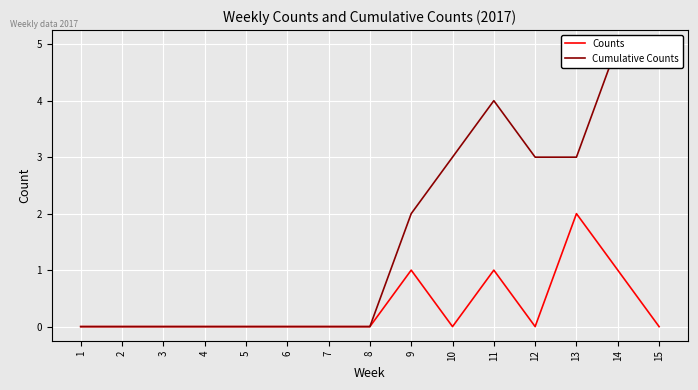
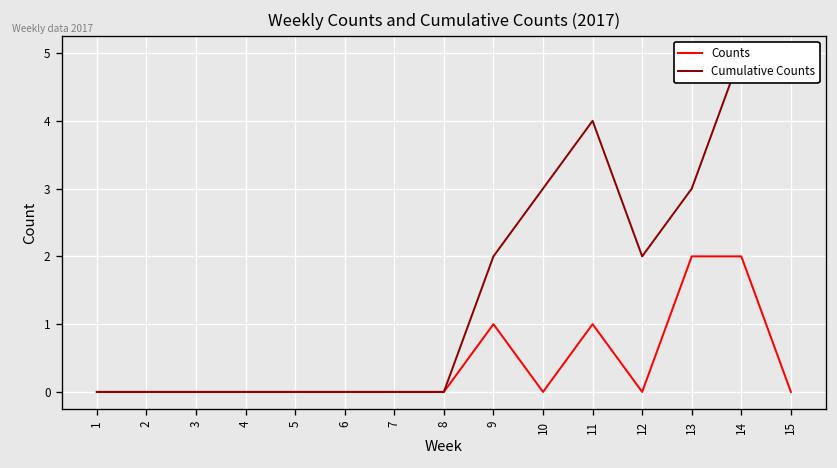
  {
    "Counts": {
      "9": 1,
      "10": 0,
      "11": 1,
      "12": 0,
      "13": 2,
-     "14": 1,
+     "14": 2,
      "15": 0
    },
    "Cumulative Counts": {
      "9": 2,
      "10": 3,
      "11": 4,
-     "12": 3,
+     "12": 2,
      "13": 3
    }
  }
